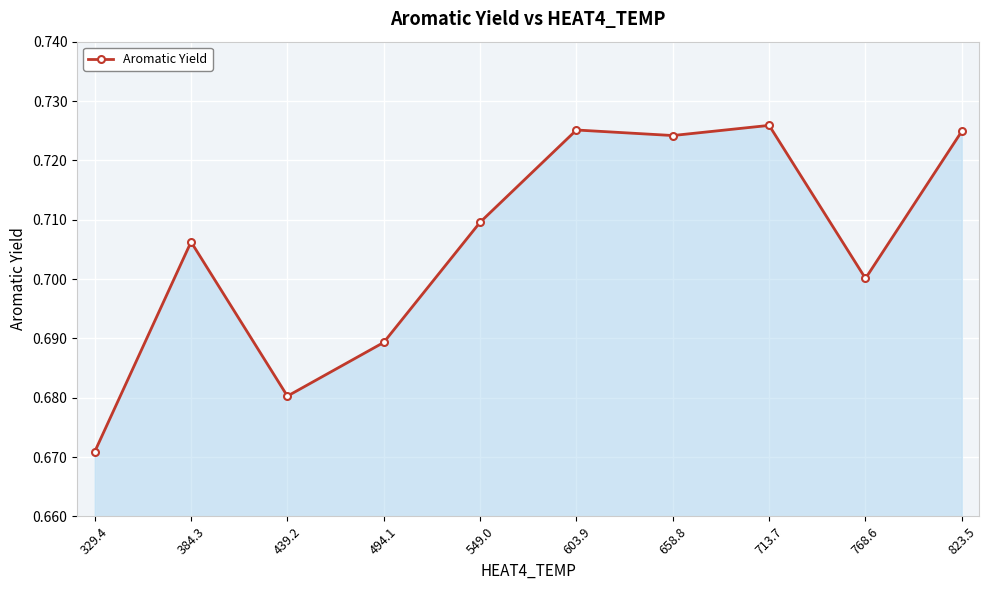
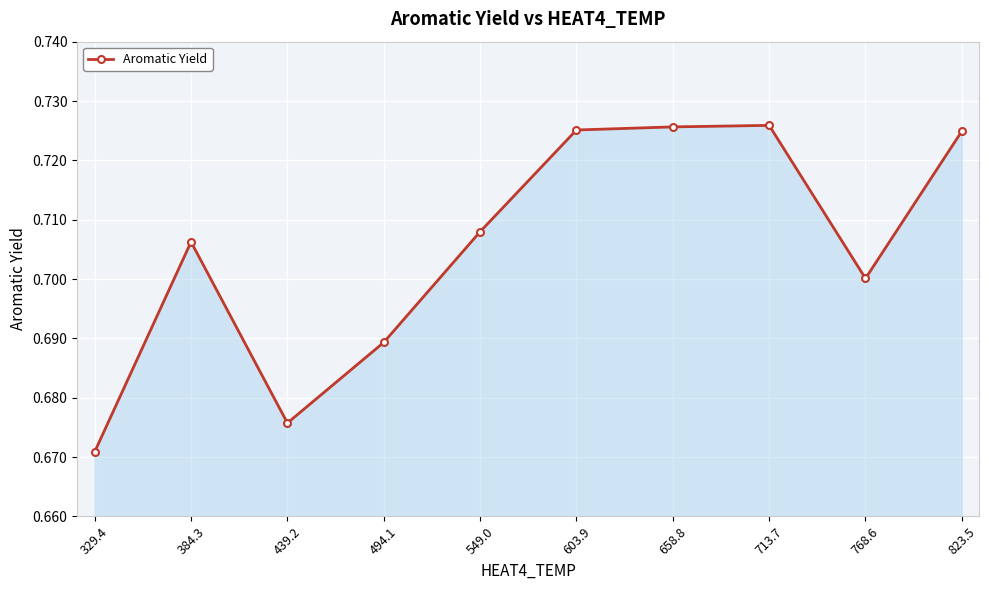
  {
    "329.4": 0.671,
    "384.3": 0.706,
-   "439.2": 0.680,
+   "439.2": 0.676,
    "494.1": 0.689,
-   "549.0": 0.710,
+   "549.0": 0.708,
    "603.9": 0.725,
-   "658.8": 0.724,
+   "658.8": 0.726,
    "713.7": 0.726,
    "768.6": 0.700,
    "823.5": 0.725
  }
